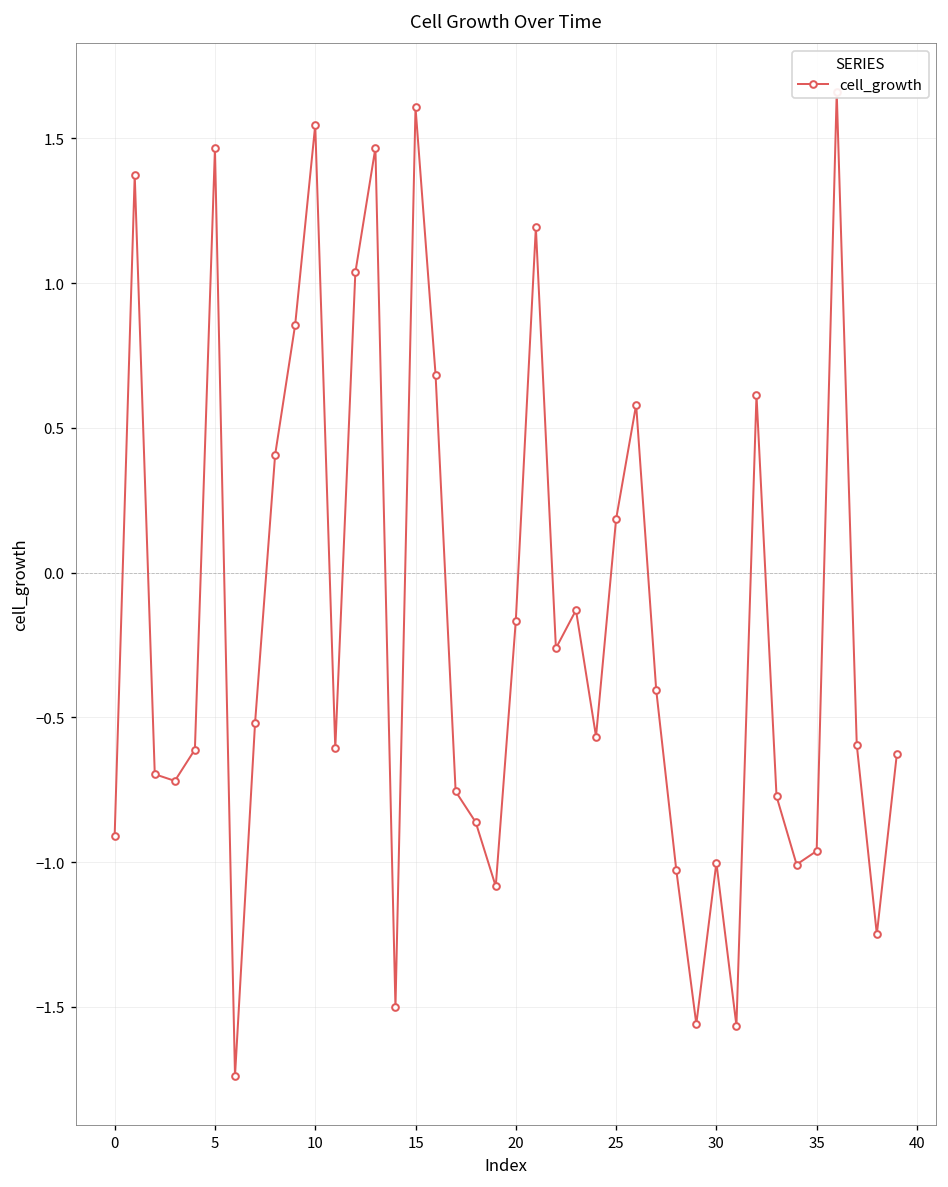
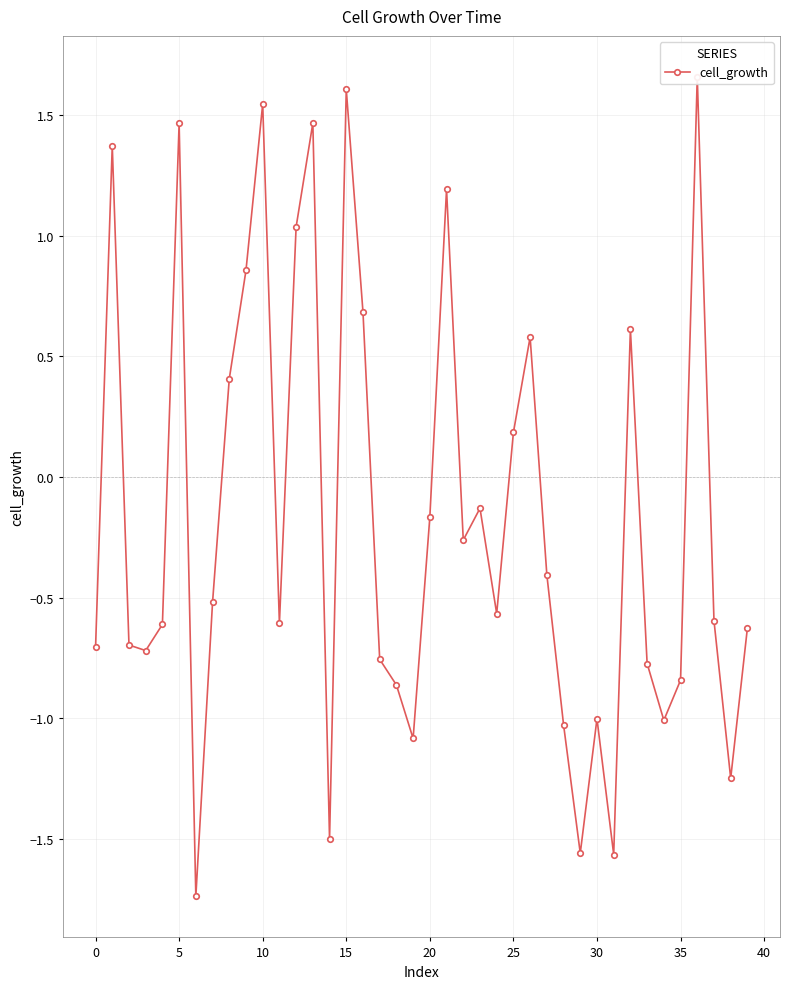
  {
-   "0": -0.91,
+   "0": -0.71,
    "5": 1.47,
    "10": 1.55,
    "15": 1.61,
    "20": -0.17,
    "25": 0.18,
    "30": -1.00,
-   "35": -0.96
+   "35": -0.84
  }
